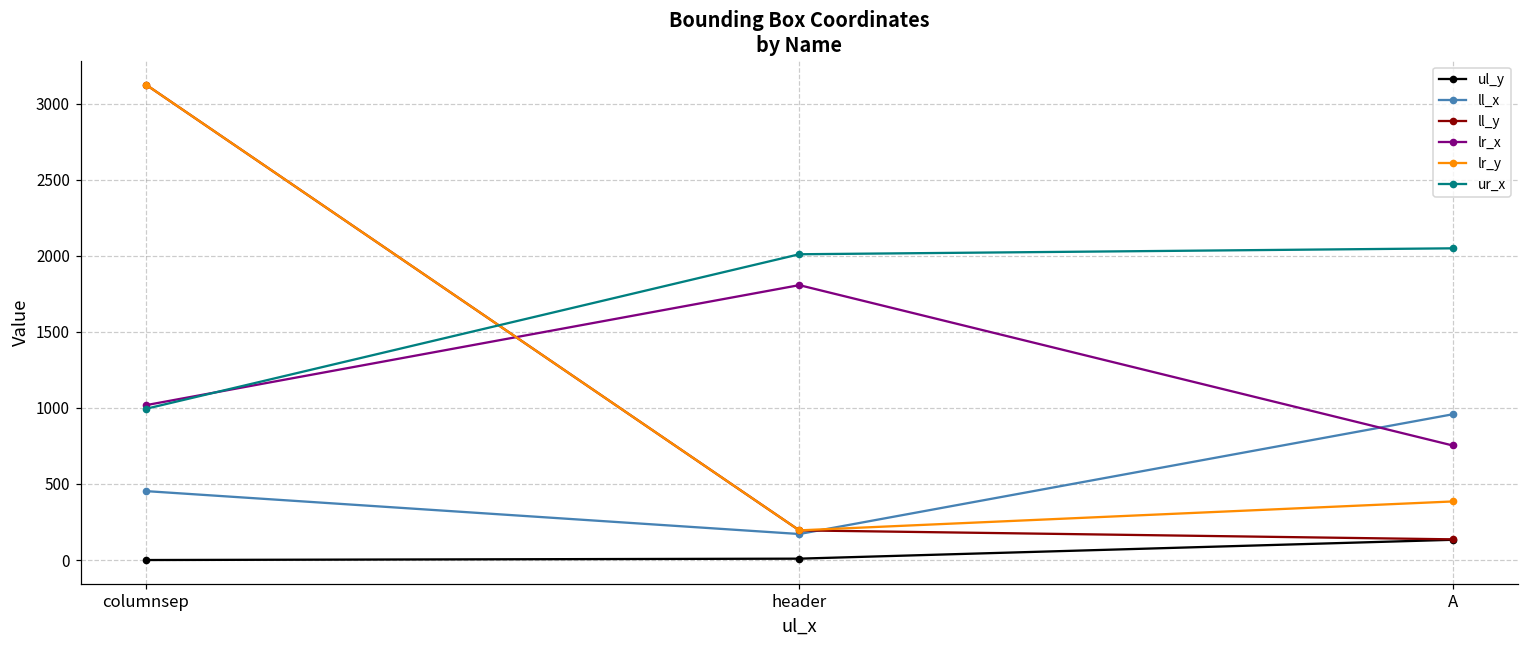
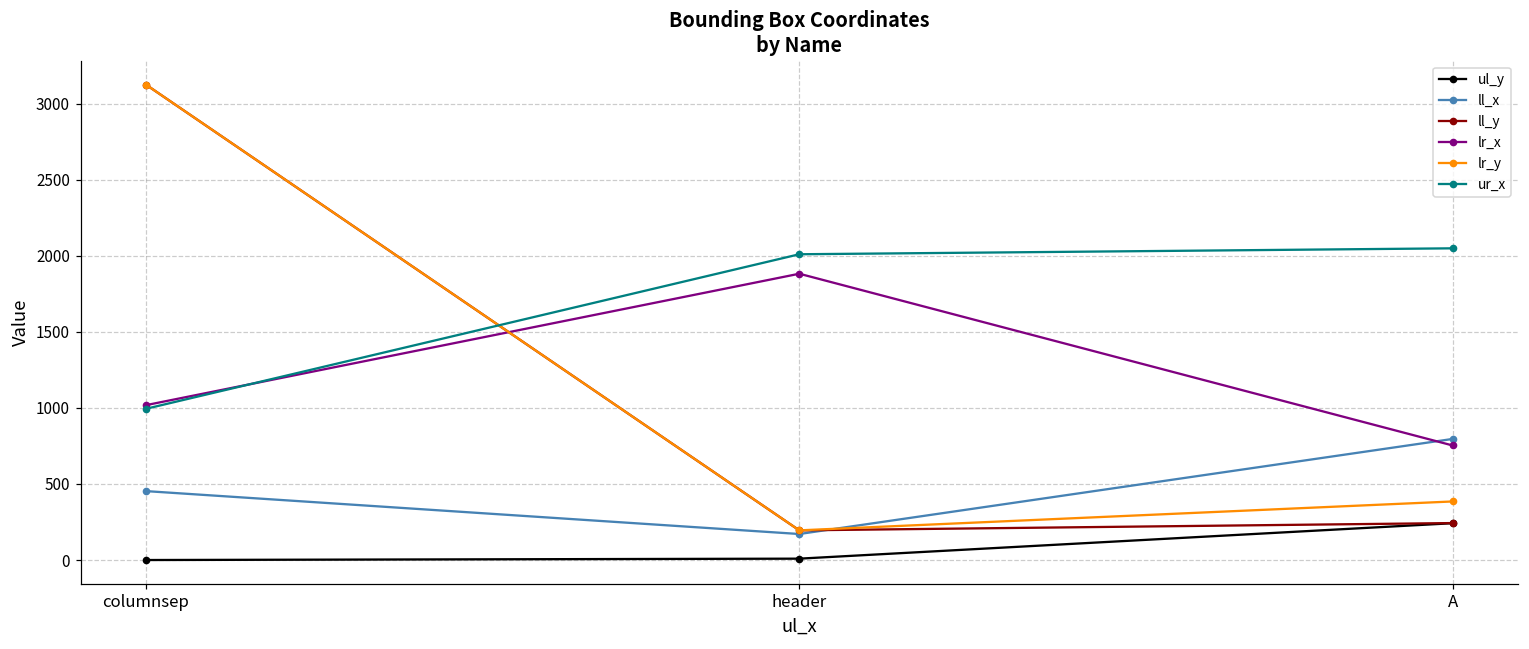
  {
    "ul_y": {
      "columnsep": 0,
      "header": 10,
-     "A": 130
+     "A": 240
    },
    "ll_x": {
      "columnsep": 450,
      "header": 170,
-     "A": 960
+     "A": 800
    },
    "ll_y": {
-     "A": 140
+     "A": 240
    },
    "lr_x": {
      "columnsep": 1020,
-     "header": 1810,
+     "header": 1880,
      "A": 750
    },
    "lr_y": {
      "A": 390
    },
    "ur_x": {
      "columnsep": 990,
      "header": 2010,
      "A": 2050
    }
  }
